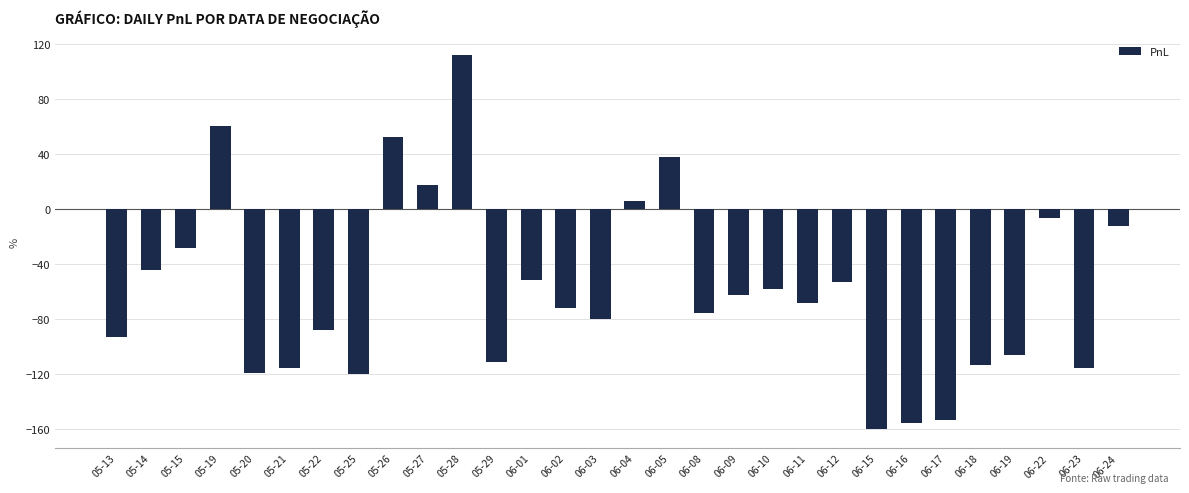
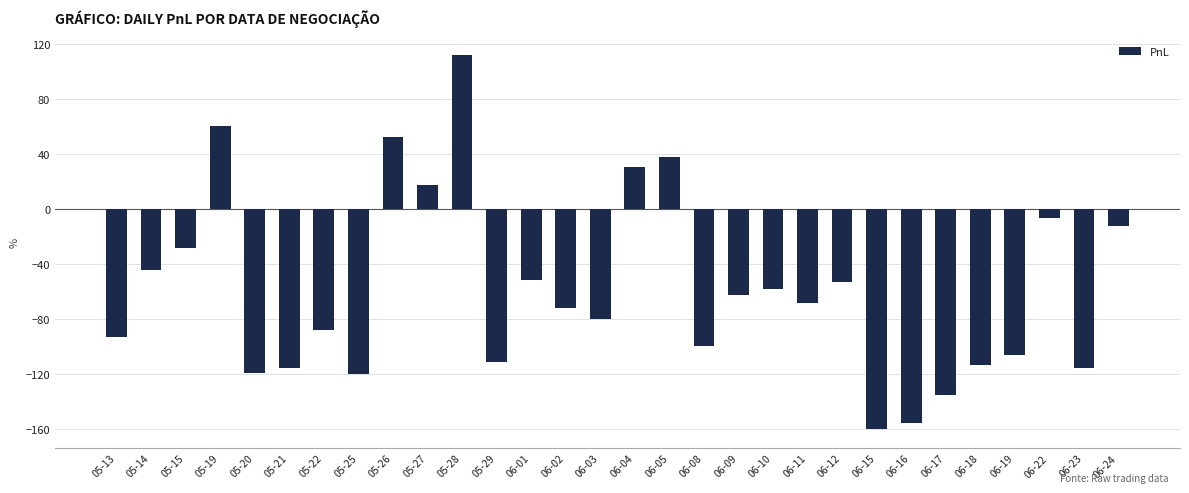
  {
    "05-13": -93,
    "05-14": -44,
    "05-15": -28,
    "05-19": 61,
    "05-20": -119,
    "05-21": -115,
    "05-22": -88,
    "05-25": -120,
    "05-26": 53,
    "05-27": 18,
    "05-28": 112,
    "05-29": -111,
    "06-01": -51,
    "06-02": -72,
    "06-03": -80,
-   "06-04": 6,
+   "06-04": 31,
    "06-05": 38,
-   "06-08": -75,
+   "06-08": -99,
    "06-09": -62,
    "06-10": -58,
    "06-11": -68,
    "06-12": -53,
    "06-15": -160,
    "06-16": -155,
-   "06-17": -153,
+   "06-17": -135,
    "06-18": -113,
    "06-19": -106,
    "06-22": -6,
    "06-23": -115,
    "06-24": -12
  }
